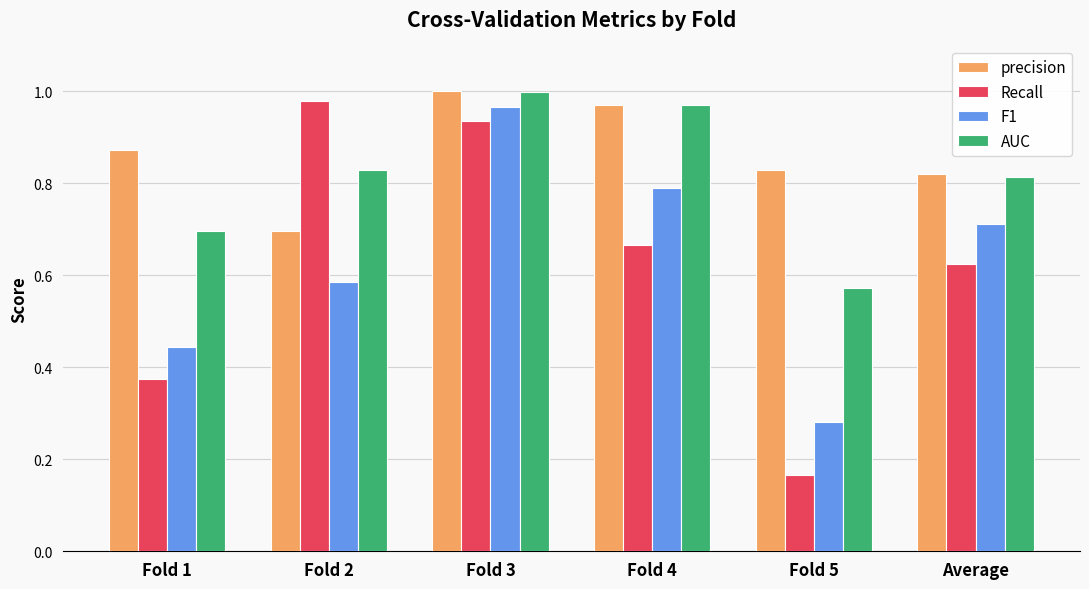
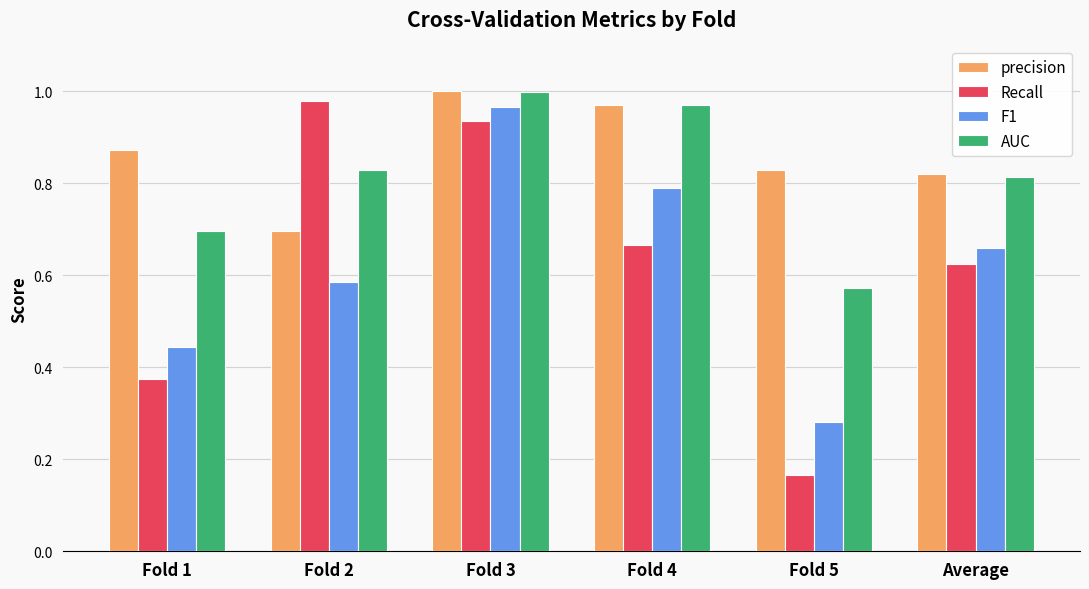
  {
    "precision": {
      "Fold 1": 0.87,
      "Fold 2": 0.70,
      "Fold 3": 1.00,
      "Fold 4": 0.97,
      "Fold 5": 0.83,
      "Average": 0.82
    },
    "Recall": {
      "Fold 1": 0.38,
      "Fold 2": 0.98,
      "Fold 3": 0.94,
      "Fold 4": 0.67,
      "Fold 5": 0.17,
      "Average": 0.62
    },
    "F1": {
      "Fold 1": 0.44,
      "Fold 2": 0.58,
      "Fold 3": 0.97,
      "Fold 4": 0.79,
      "Fold 5": 0.28,
-     "Average": 0.71
+     "Average": 0.66
    },
    "AUC": {
      "Fold 1": 0.70,
      "Fold 2": 0.83,
      "Fold 3": 1.00,
      "Fold 4": 0.97,
      "Fold 5": 0.57,
      "Average": 0.81
    }
  }
